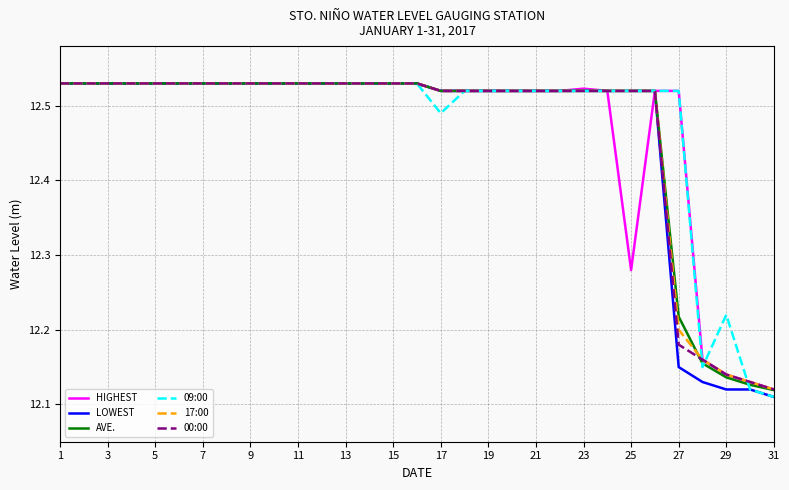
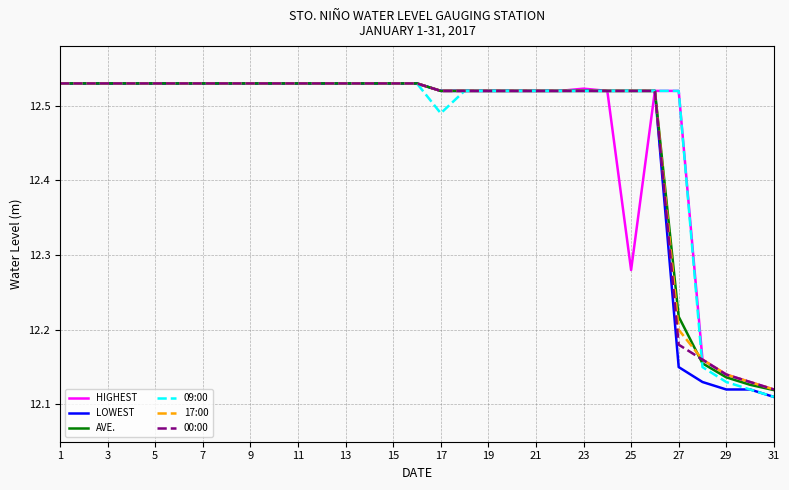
  {
    "HIGHEST": {
      "25": 12.28
    },
    "LOWEST": {
      "27": 12.15,
      "29": 12.12
    },
    "AVE.": {
      "27": 12.22,
      "29": 12.14
    },
    "09:00": {
      "17": 12.49,
-     "29": 12.22
+     "29": 12.13
    },
    "17:00": {
      "27": 12.20
    },
    "00:00": {
      "27": 12.18
    }
  }
